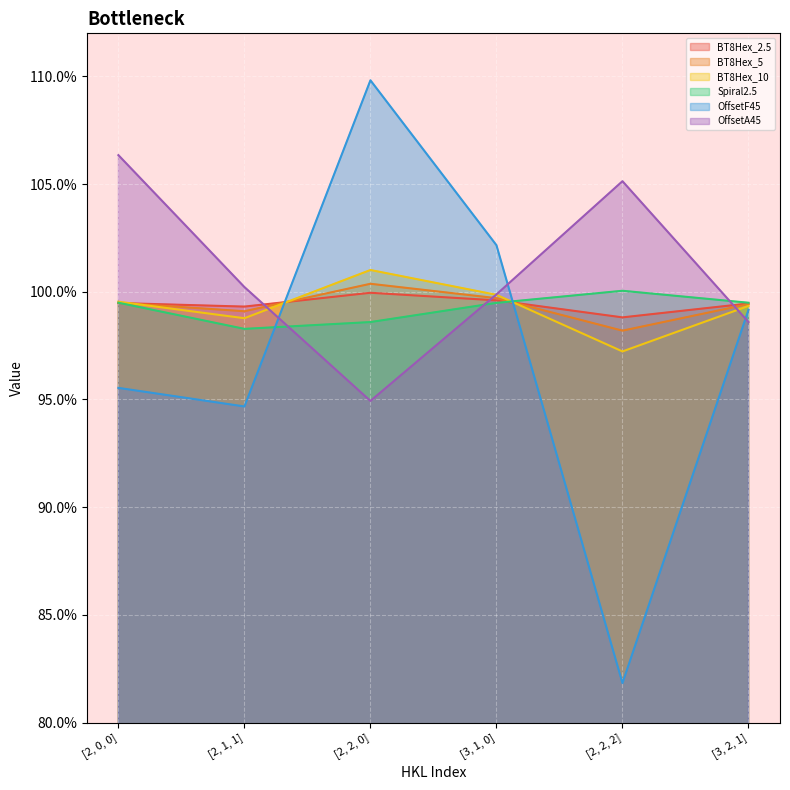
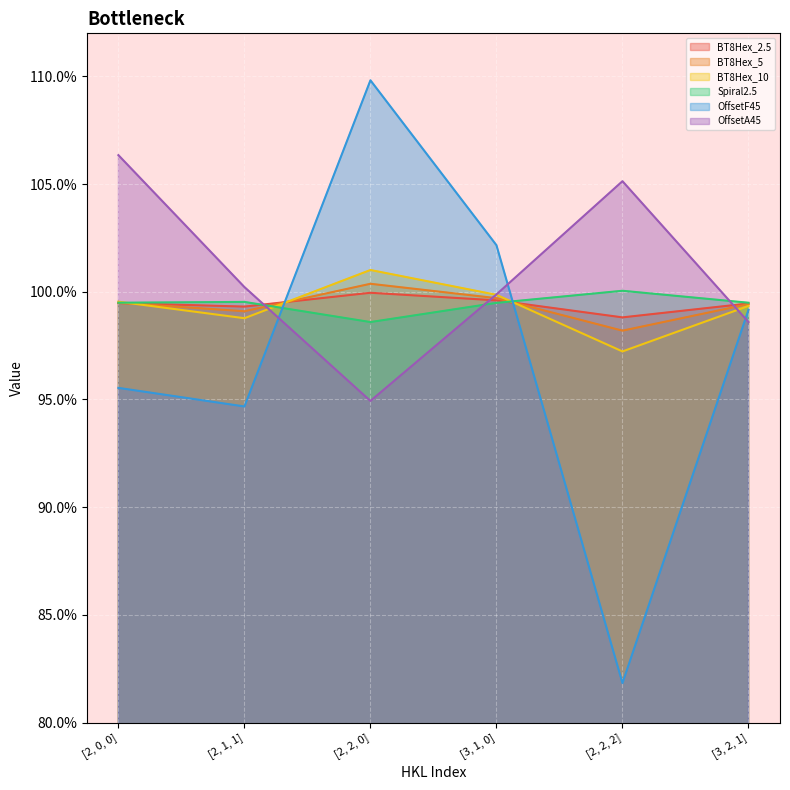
  {
    "Spiral2.5": {
-     "[2, 1, 1]": "98.3%",
+     "[2, 1, 1]": "99.5%",
      "[2, 2, 0]": "98.6%",
      "[2, 2, 2]": "100.0%"
    },
    "OffsetF45": {
      "[2, 0, 0]": "95.5%",
      "[2, 1, 1]": "94.7%",
      "[2, 2, 0]": "109.8%",
      "[3, 1, 0]": "102.2%",
      "[2, 2, 2]": "81.8%",
      "[3, 2, 1]": "99.2%"
    },
    "OffsetA45": {
      "[2, 0, 0]": "106.3%",
      "[2, 1, 1]": "100.2%",
      "[2, 2, 0]": "94.9%",
      "[2, 2, 2]": "105.1%",
      "[3, 2, 1]": "98.6%"
    }
  }
